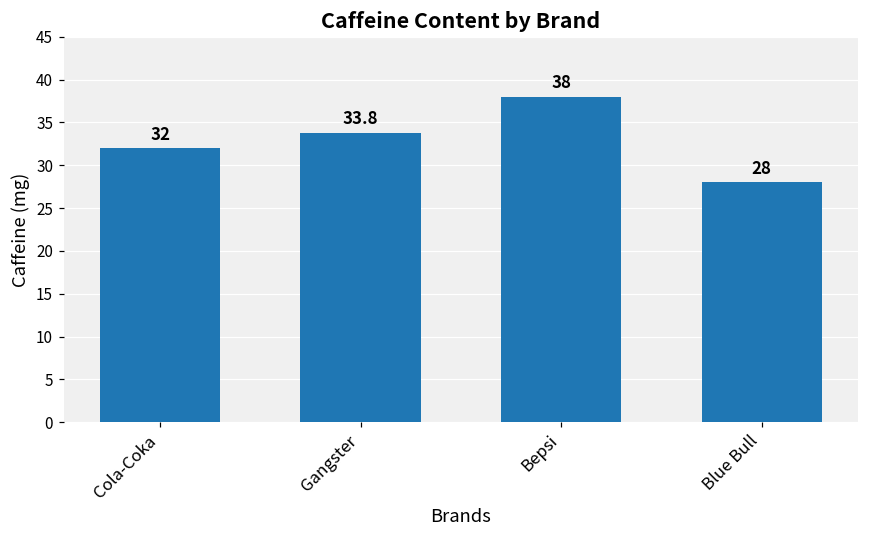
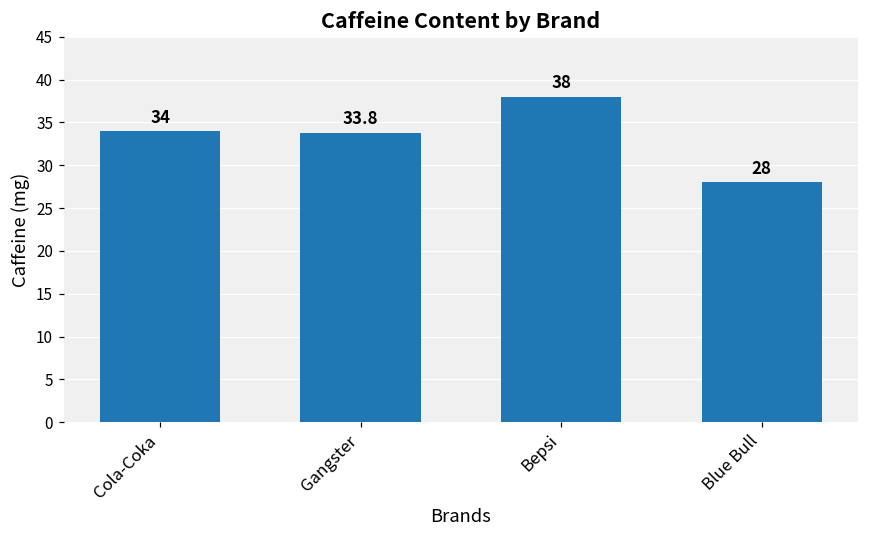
  {
-   "Cola-Coka": 32,
+   "Cola-Coka": 34,
    "Gangster": 33.8,
    "Bepsi": 38,
    "Blue Bull": 28
  }
